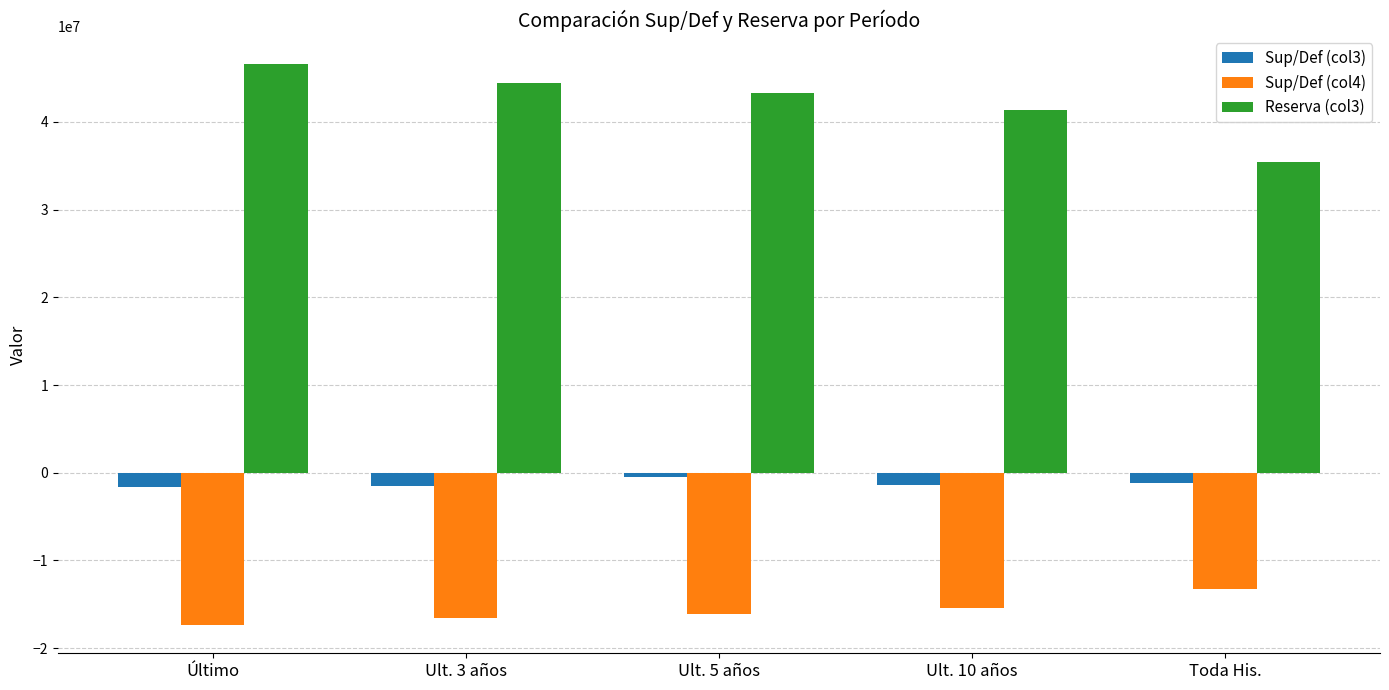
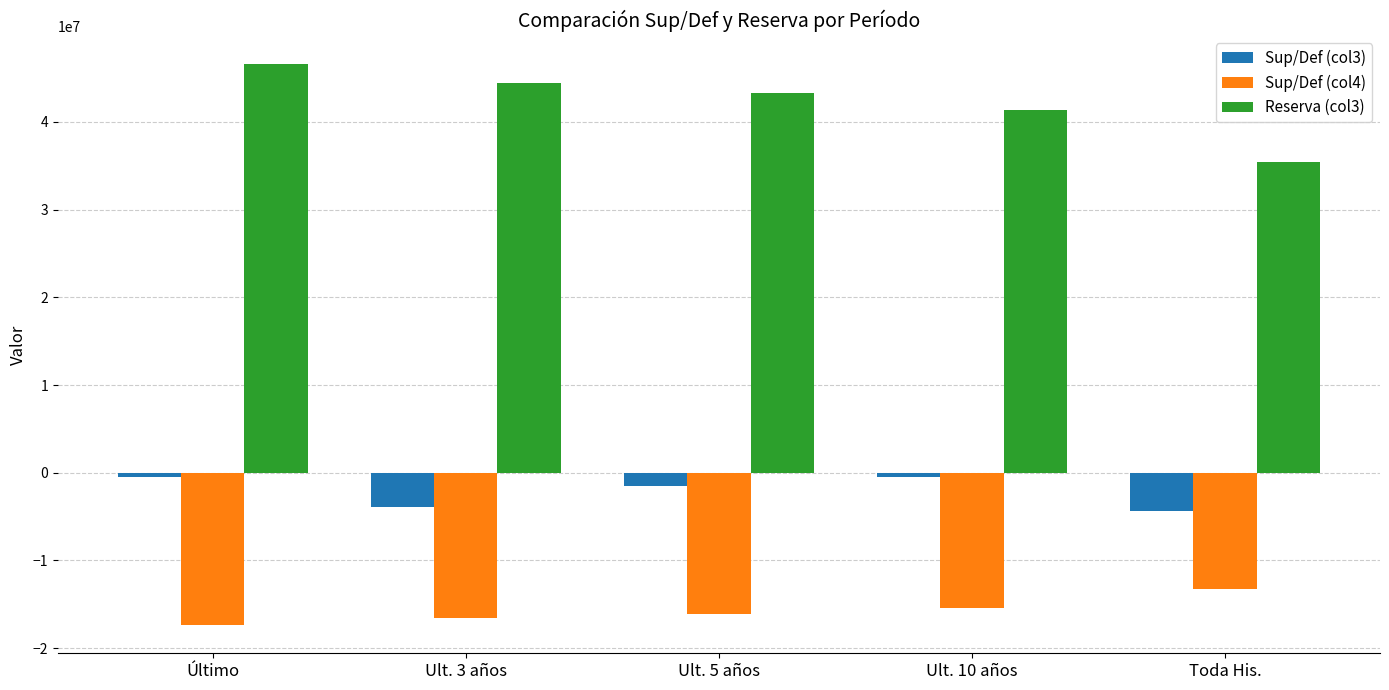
  {
    "Sup/Def (col3)": {
-     "Último": -2000000,
-     "Ult. 3 años": -2000000,
-     "Ult. 5 años": 0,
-     "Ult. 10 años": -1000000,
-     "Toda His.": -1000000
+     "Último": 0,
+     "Ult. 3 años": -4000000,
+     "Ult. 5 años": -1000000,
+     "Ult. 10 años": 0,
+     "Toda His.": -4000000
    },
    "Sup/Def (col4)": {
      "Último": -17000000,
      "Ult. 3 años": -17000000,
      "Ult. 5 años": -16000000,
      "Ult. 10 años": -15000000,
      "Toda His.": -13000000
    },
    "Reserva (col3)": {
      "Último": 47000000,
      "Ult. 3 años": 44000000,
      "Ult. 5 años": 43000000,
      "Ult. 10 años": 41000000,
      "Toda His.": 35000000
    }
  }
